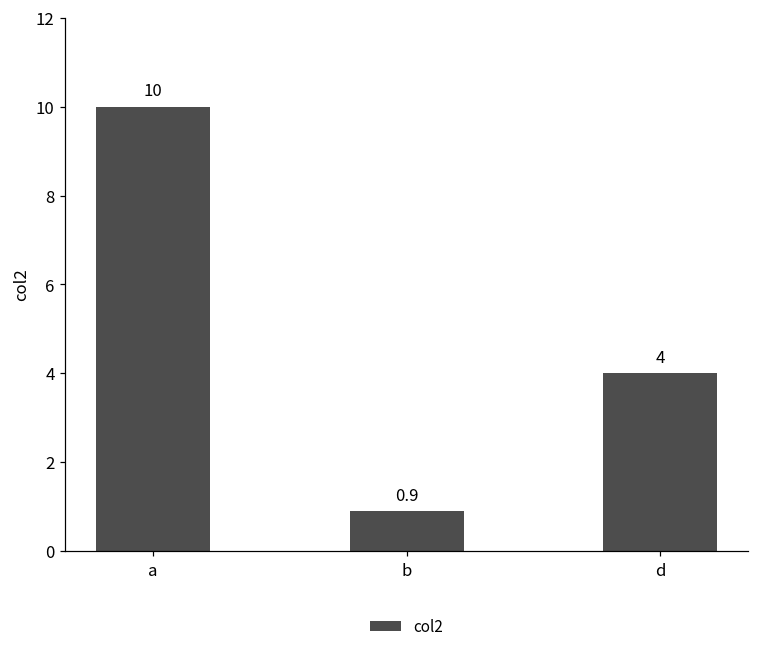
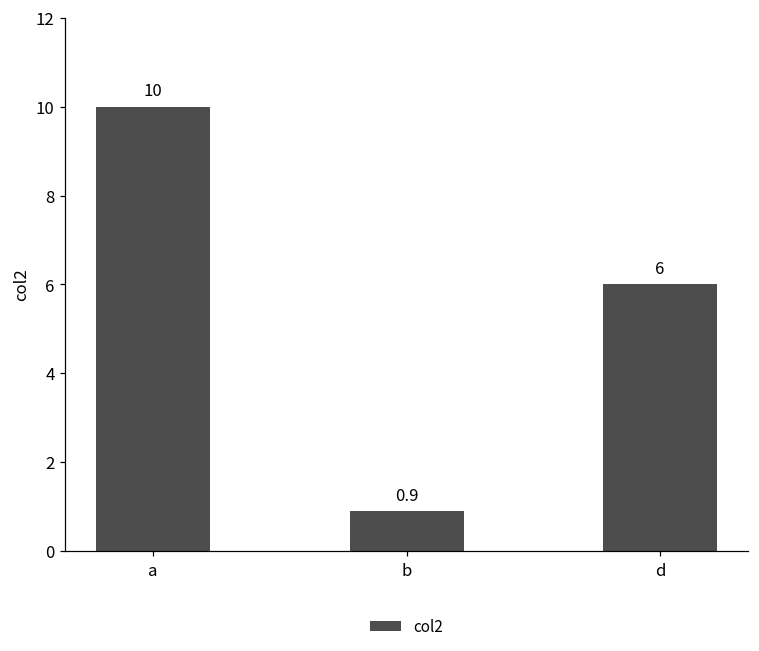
  {
    "a": 10,
    "b": 0.9,
-   "d": 4
+   "d": 6
  }
